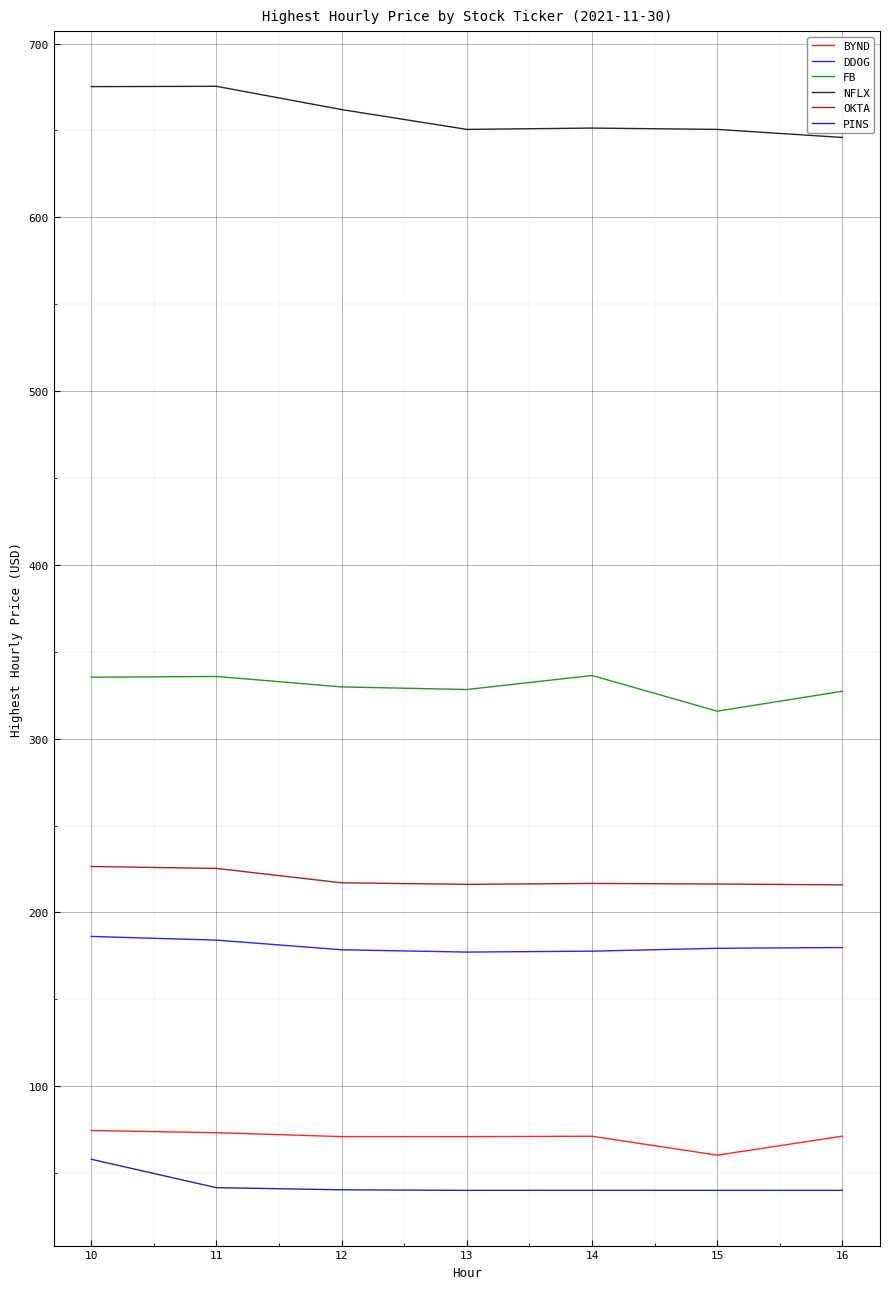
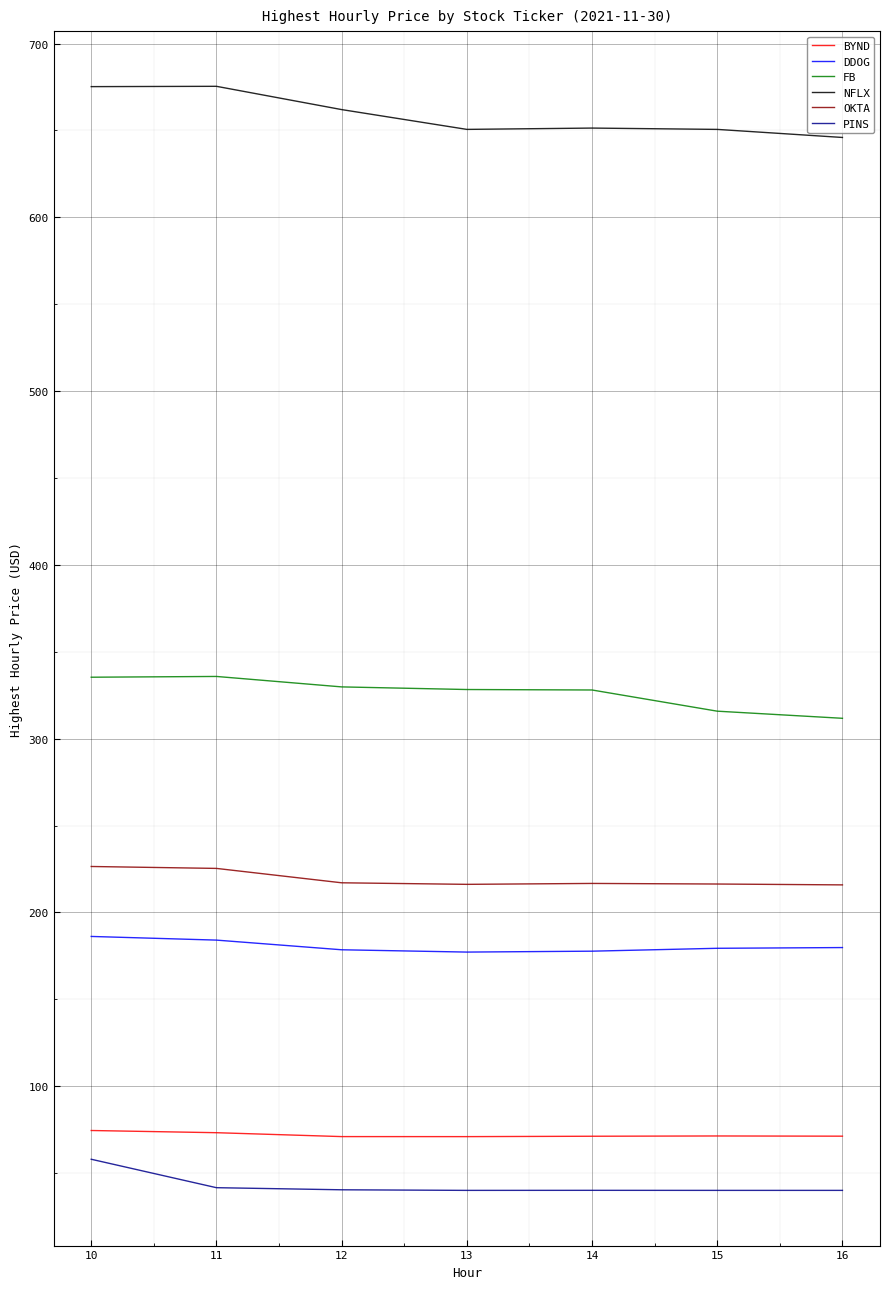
  {
    "BYND": {
      "10": 75,
      "11": 73,
      "12": 71,
      "13": 71,
      "14": 71,
-     "15": 60,
+     "15": 71,
      "16": 71
    },
    "DDOG": {
      "10": 186,
      "11": 184,
      "12": 179,
      "13": 177,
      "14": 178,
      "15": 179,
      "16": 180
    },
    "FB": {
      "10": 335,
      "11": 336,
      "12": 330,
      "13": 328,
-     "14": 336,
+     "14": 328,
      "15": 316,
-     "16": 327
+     "16": 312
    },
    "NFLX": {
      "10": 675,
      "11": 675,
      "12": 662,
      "13": 651,
      "14": 651,
      "15": 651,
      "16": 646
    },
    "OKTA": {
      "10": 226,
      "11": 225,
      "12": 217,
      "13": 216,
      "14": 217,
      "15": 216,
      "16": 216
    },
    "PINS": {
      "10": 58,
      "11": 42,
      "12": 40,
      "13": 40,
      "14": 40,
      "15": 40,
      "16": 40
    }
  }
